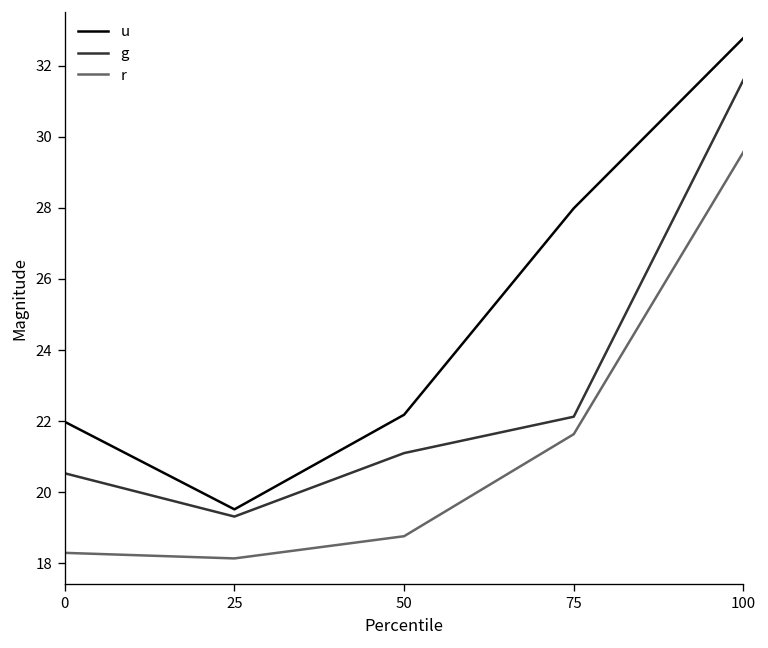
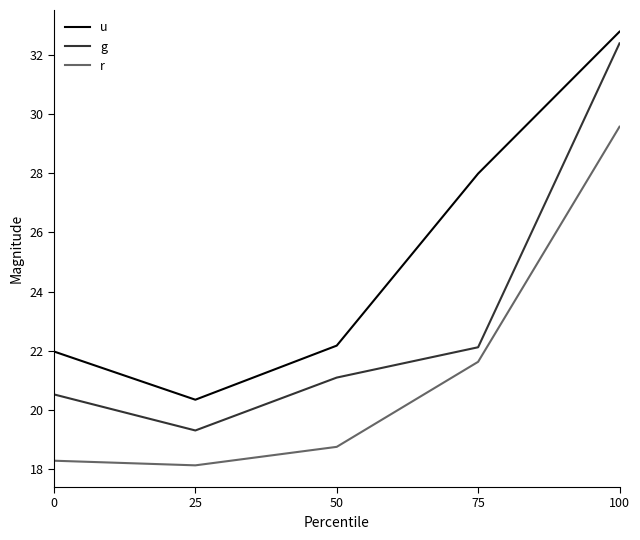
  {
    "u": {
      "0": 22.0,
-     "25": 19.5,
+     "25": 20.4,
      "50": 22.2,
      "75": 28.0,
      "100": 32.8
    },
    "g": {
      "0": 20.5,
      "25": 19.3,
      "50": 21.1,
      "75": 22.1,
-     "100": 31.6
+     "100": 32.4
    },
    "r": {
      "0": 18.3,
      "25": 18.1,
      "50": 18.8,
      "75": 21.6,
      "100": 29.6
    }
  }
